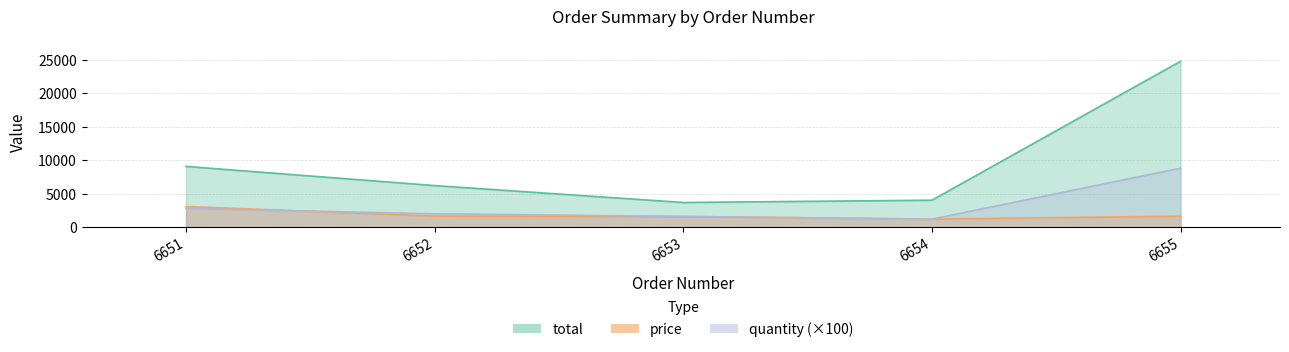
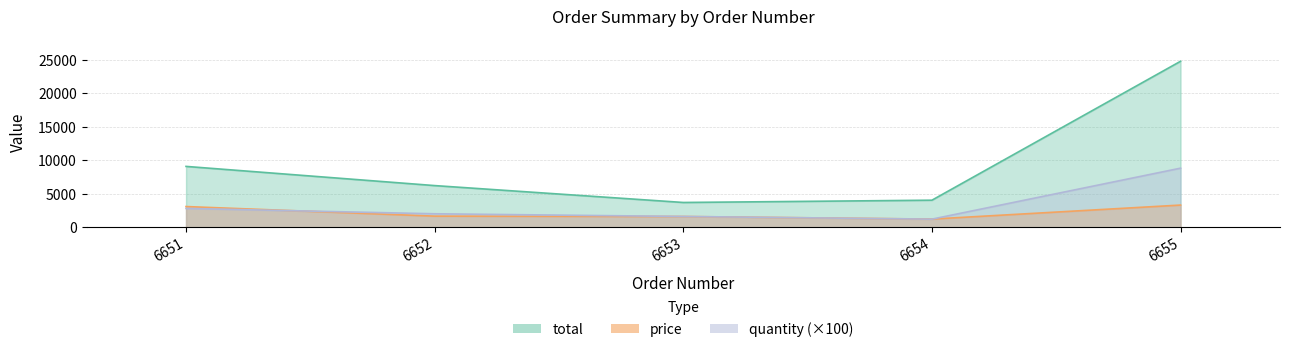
  {
    "price": {
-     "6655": 2000
+     "6655": 3000
    }
  }
